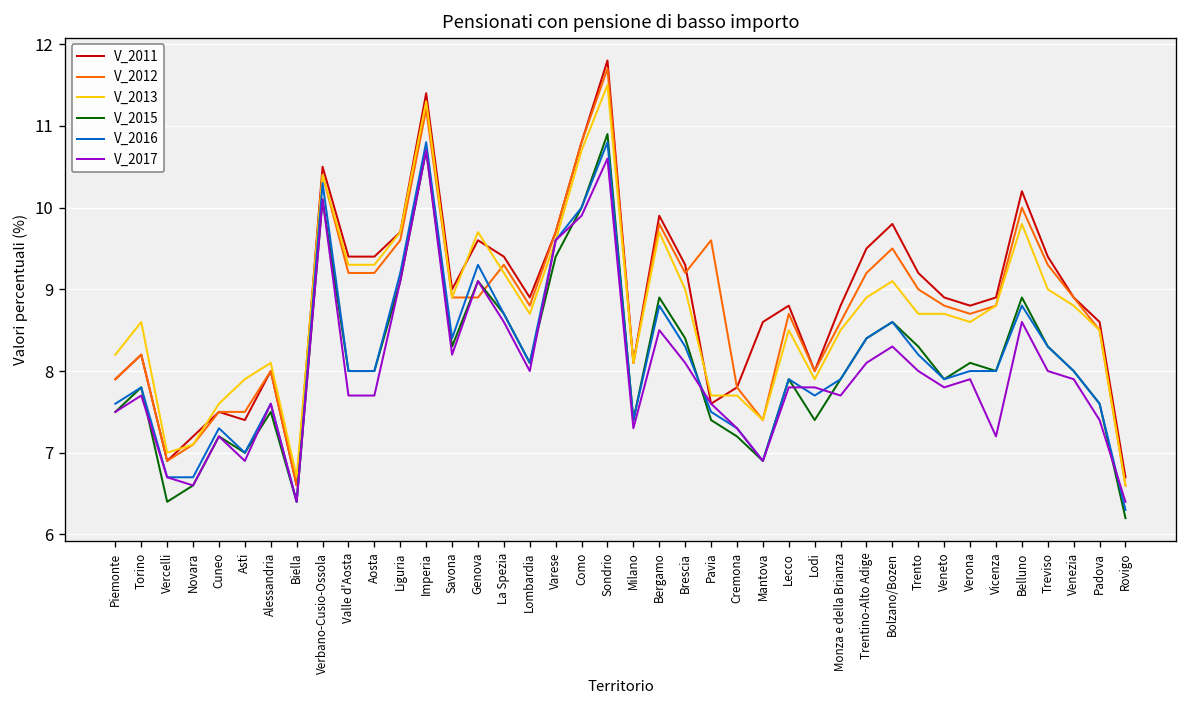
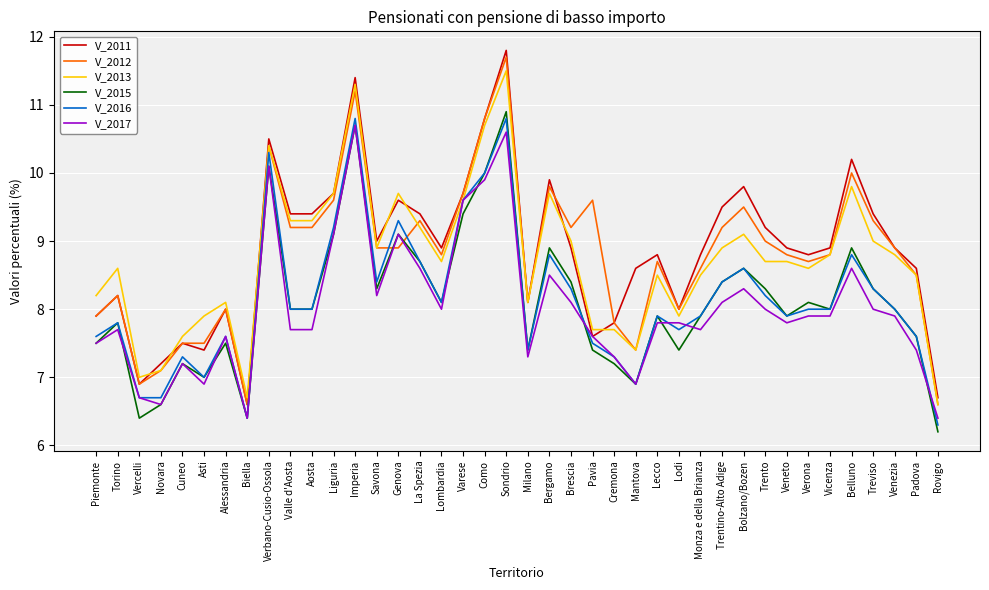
  {
    "V_2011": {
      "Novara": 7.2,
      "Asti": 7.4,
      "Verbano-Cusio-Ossola": 10.5,
      "Valle d'Aosta": 9.4,
      "Aosta": 9.4,
      "Imperia": 11.4,
      "Savona": 9.0,
      "Genova": 9.6,
      "La Spezia": 9.4,
      "Lombardia": 8.9,
      "Sondrio": 11.8,
      "Bergamo": 9.9,
-     "Brescia": 9.3,
+     "Brescia": 8.9,
      "Mantova": 8.6,
      "Lecco": 8.8,
      "Monza e della Brianza": 8.8,
      "Trentino-Alto Adige": 9.5,
      "Bolzano/Bozen": 9.8,
      "Trento": 9.2,
      "Veneto": 8.9,
      "Verona": 8.8,
      "Vicenza": 8.9,
      "Belluno": 10.2,
      "Treviso": 9.4,
      "Padova": 8.6,
      "Rovigo": 6.7
    },
    "V_2012": {
      "Asti": 7.5,
      "Valle d'Aosta": 9.2,
      "Aosta": 9.2,
      "Liguria": 9.6,
      "Imperia": 11.2,
      "Genova": 8.9,
      "La Spezia": 9.3,
      "Lombardia": 8.8,
      "Sondrio": 11.7,
      "Bergamo": 9.8,
      "Brescia": 9.2,
      "Pavia": 9.6,
      "Lecco": 8.7,
      "Monza e della Brianza": 8.6,
      "Trentino-Alto Adige": 9.2,
      "Bolzano/Bozen": 9.5,
      "Trento": 9.0,
      "Veneto": 8.8,
      "Verona": 8.7,
      "Belluno": 10.0,
      "Treviso": 9.3
    },
    "V_2013": {
      "Piemonte": 8.2,
      "Torino": 8.6,
      "Vercelli": 7.0,
      "Cuneo": 7.6,
      "Asti": 7.9,
      "Alessandria": 8.1,
      "Biella": 6.7,
      "Valle d'Aosta": 9.3,
      "Aosta": 9.3,
      "Imperia": 11.3,
      "Genova": 9.7,
      "La Spezia": 9.2,
      "Lombardia": 8.7,
      "Como": 10.7,
      "Sondrio": 11.5,
      "Bergamo": 9.7,
      "Brescia": 9.0,
      "Pavia": 7.7,
      "Cremona": 7.7,
      "Lecco": 8.5,
      "Lodi": 7.9,
      "Monza e della Brianza": 8.5,
      "Trentino-Alto Adige": 8.9,
      "Bolzano/Bozen": 9.1,
      "Trento": 8.7,
      "Veneto": 8.7,
      "Verona": 8.6,
      "Belluno": 9.8,
      "Treviso": 9.0,
      "Venezia": 8.8
    },
    "V_2015": {
      "Vercelli": 6.4,
      "Alessandria": 7.5,
      "Savona": 8.3,
      "Varese": 9.4,
      "Sondrio": 10.9,
      "Bergamo": 8.9,
      "Brescia": 8.4,
      "Pavia": 7.4,
      "Cremona": 7.2,
      "Lodi": 7.4,
      "Trento": 8.3,
      "Verona": 8.1,
      "Belluno": 8.9,
      "Rovigo": 6.2
    },
    "V_2016": {
      "Piemonte": 7.6,
      "Novara": 6.7,
      "Cuneo": 7.3,
      "Verbano-Cusio-Ossola": 10.3,
      "Liguria": 9.2,
      "Imperia": 10.8,
      "Savona": 8.4,
      "Genova": 9.3,
      "Sondrio": 10.8,
      "Bergamo": 8.8,
      "Brescia": 8.3,
      "Pavia": 7.5,
      "Lodi": 7.7,
      "Trento": 8.2,
      "Verona": 8.0,
      "Belluno": 8.8,
      "Rovigo": 6.3
    },
    "V_2017": {
      "Torino": 7.7,
      "Asti": 6.9,
      "Valle d'Aosta": 7.7,
      "Aosta": 7.7,
      "Savona": 8.2,
      "La Spezia": 8.6,
      "Lombardia": 8.0,
      "Como": 9.9,
      "Sondrio": 10.6,
      "Milano": 7.3,
      "Bergamo": 8.5,
      "Brescia": 8.1,
      "Lecco": 7.8,
      "Lodi": 7.8,
      "Monza e della Brianza": 7.7,
      "Trentino-Alto Adige": 8.1,
      "Bolzano/Bozen": 8.3,
      "Trento": 8.0,
      "Veneto": 7.8,
      "Verona": 7.9,
-     "Vicenza": 7.2,
+     "Vicenza": 7.9,
      "Belluno": 8.6,
      "Treviso": 8.0,
      "Venezia": 7.9,
      "Padova": 7.4,
      "Rovigo": 6.4
    }
  }
